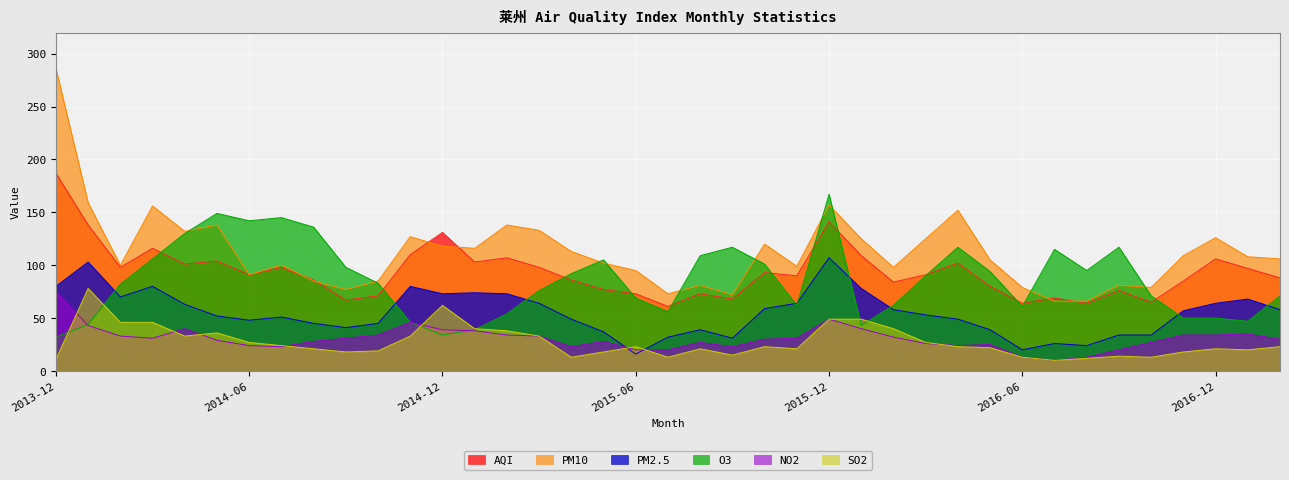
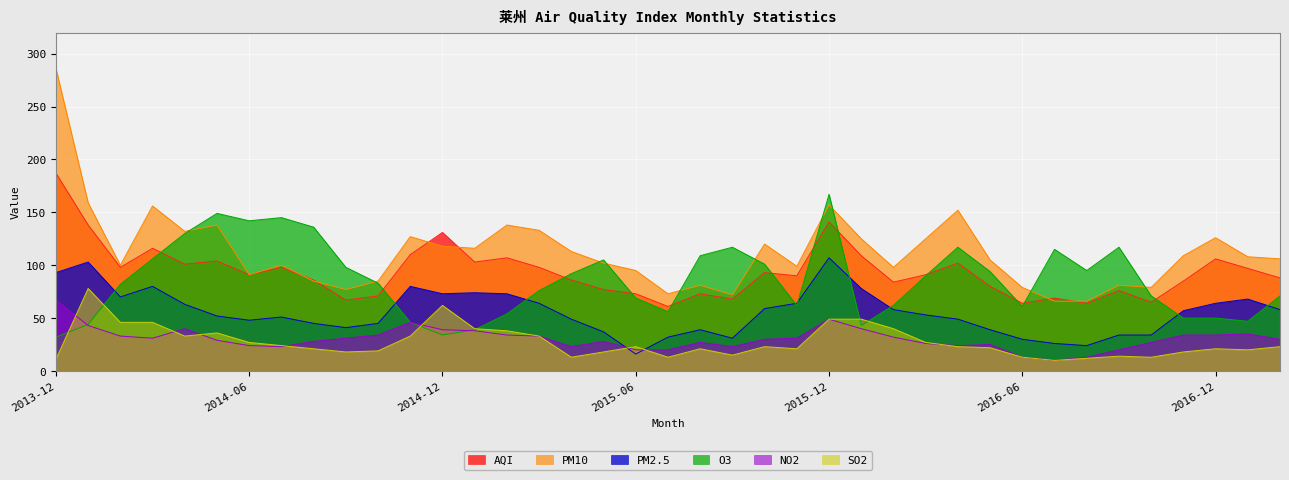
  {
    "AQI": {
      "2013-12": 187,
      "2014-12": 131,
      "2015-06": 73,
      "2015-12": 141,
      "2016-06": 64,
      "2016-12": 106
    },
    "PM10": {
      "2013-12": 286,
      "2014-12": 118,
      "2015-06": 95,
      "2015-12": 157,
      "2016-06": 79,
      "2016-12": 126
    },
    "PM2.5": {
-     "2013-12": 80,
+     "2013-12": 93,
      "2014-06": 48,
      "2014-12": 73,
      "2015-06": 16,
      "2015-12": 107,
-     "2016-06": 20,
+     "2016-06": 30,
      "2016-12": 64
    },
    "O3": {
      "2013-12": 32,
      "2014-06": 142,
      "2014-12": 34,
      "2015-06": 69,
      "2015-12": 167,
      "2016-06": 61,
      "2016-12": 50
    },
    "NO2": {
-     "2013-12": 75,
+     "2013-12": 67,
      "2014-06": 24,
      "2014-12": 39,
      "2015-06": 20,
      "2016-12": 34
    },
    "SO2": {
      "2013-12": 11,
      "2014-06": 27,
      "2014-12": 62,
      "2015-06": 23,
      "2016-12": 21
    }
  }
